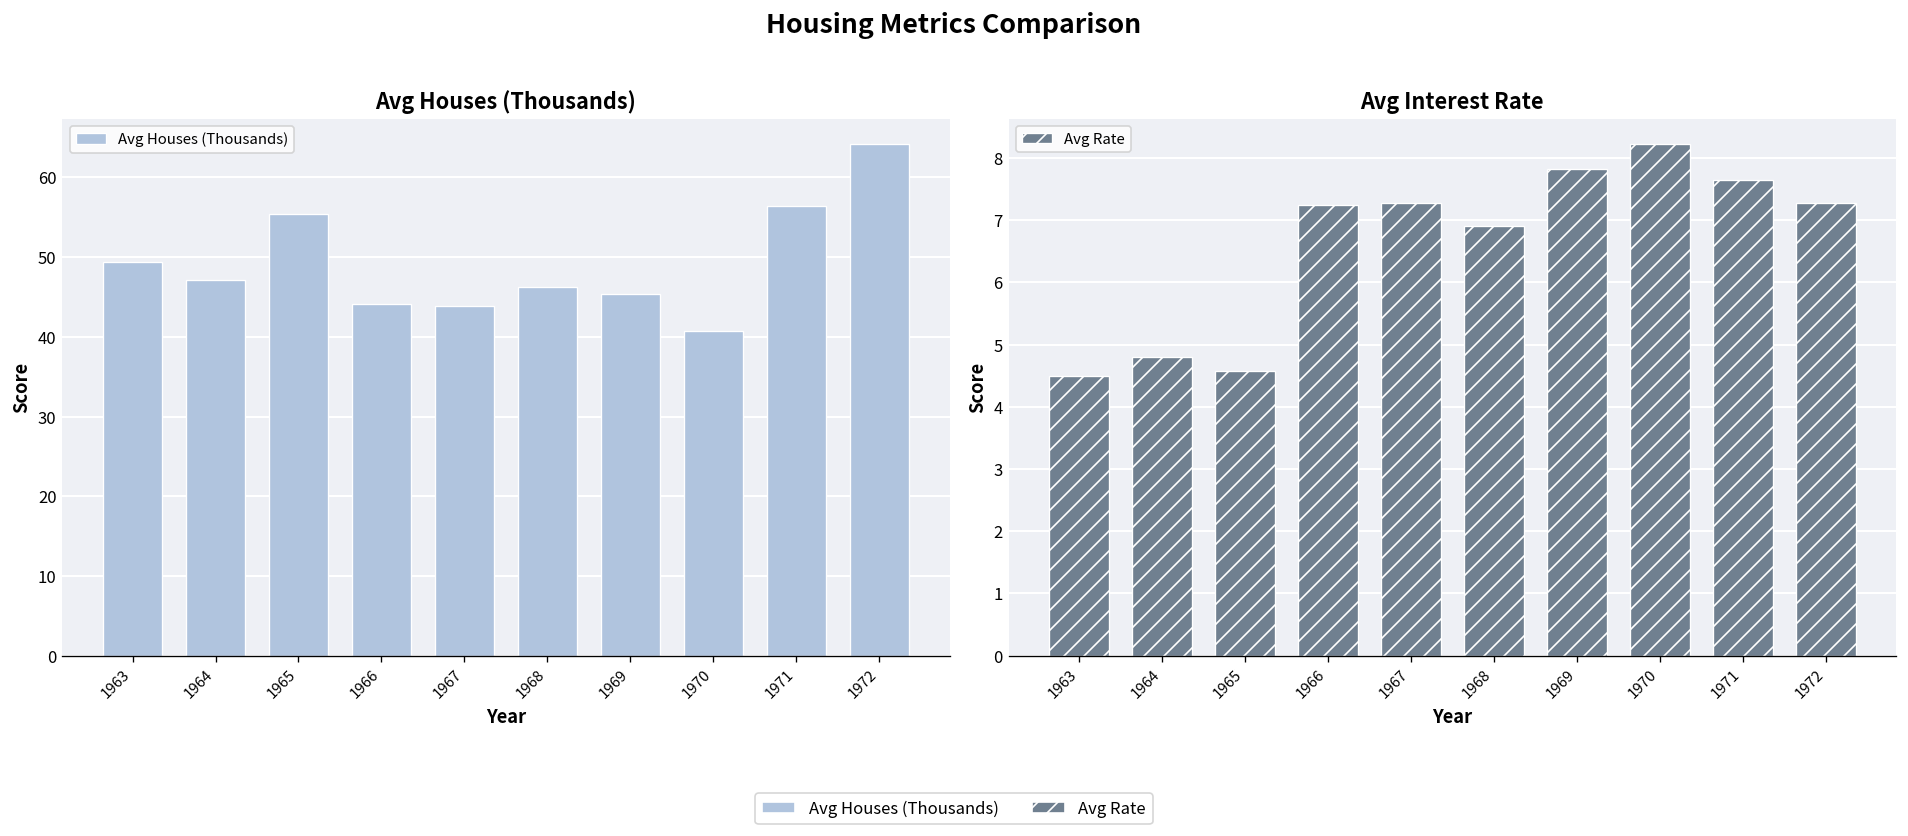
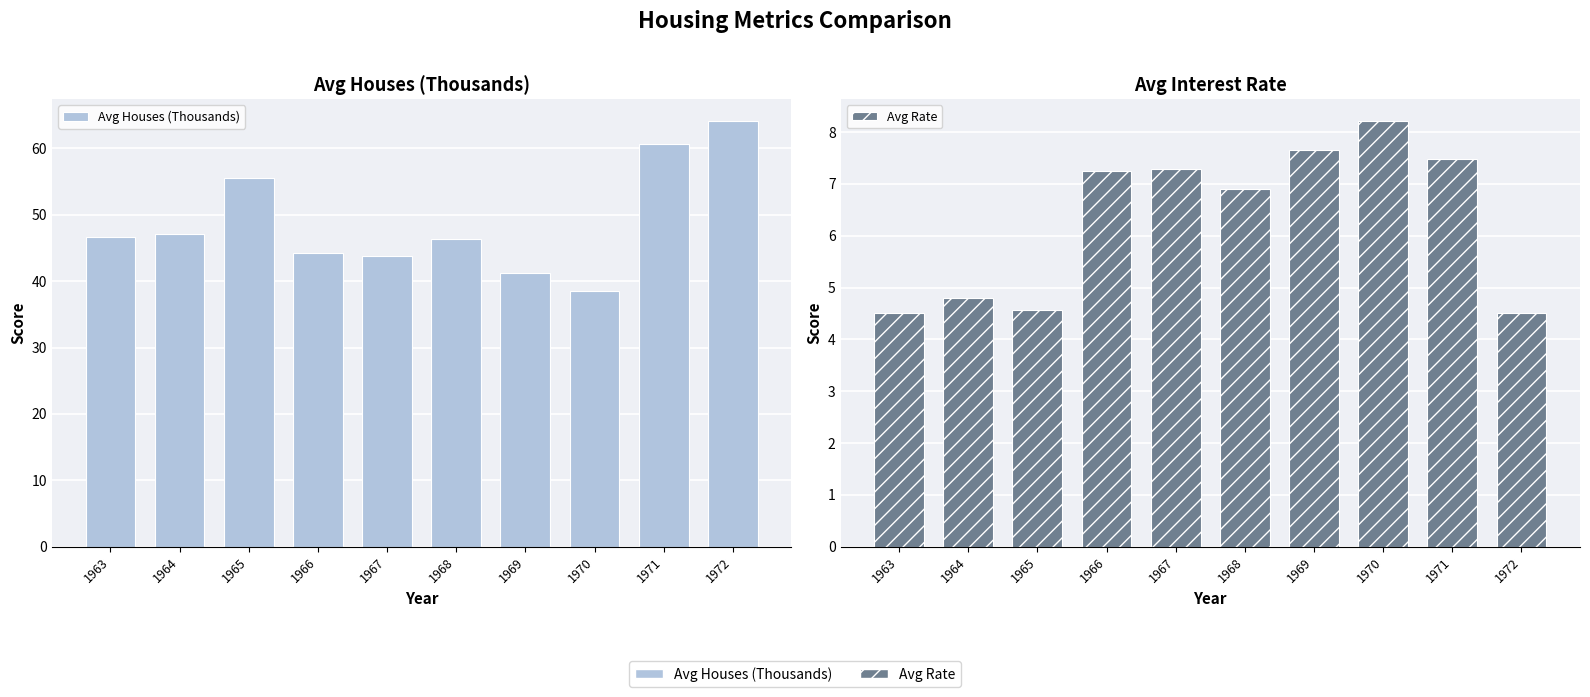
  {
    "Avg Houses (Thousands)": {
-     "1963": 49,
+     "1963": 47,
      "1964": 47,
      "1965": 55,
      "1966": 44,
      "1967": 44,
      "1968": 46,
-     "1969": 45,
-     "1970": 41,
-     "1971": 56,
+     "1969": 41,
+     "1970": 39,
+     "1971": 61,
      "1972": 64
    },
    "Avg Interest Rate": {
      "1963": 4.5,
      "1964": 4.8,
      "1965": 4.6,
      "1966": 7.3,
      "1967": 7.3,
      "1968": 6.9,
-     "1969": 7.8,
+     "1969": 7.7,
      "1970": 8.2,
-     "1971": 7.6,
-     "1972": 7.3
+     "1971": 7.5,
+     "1972": 4.5
    }
  }
